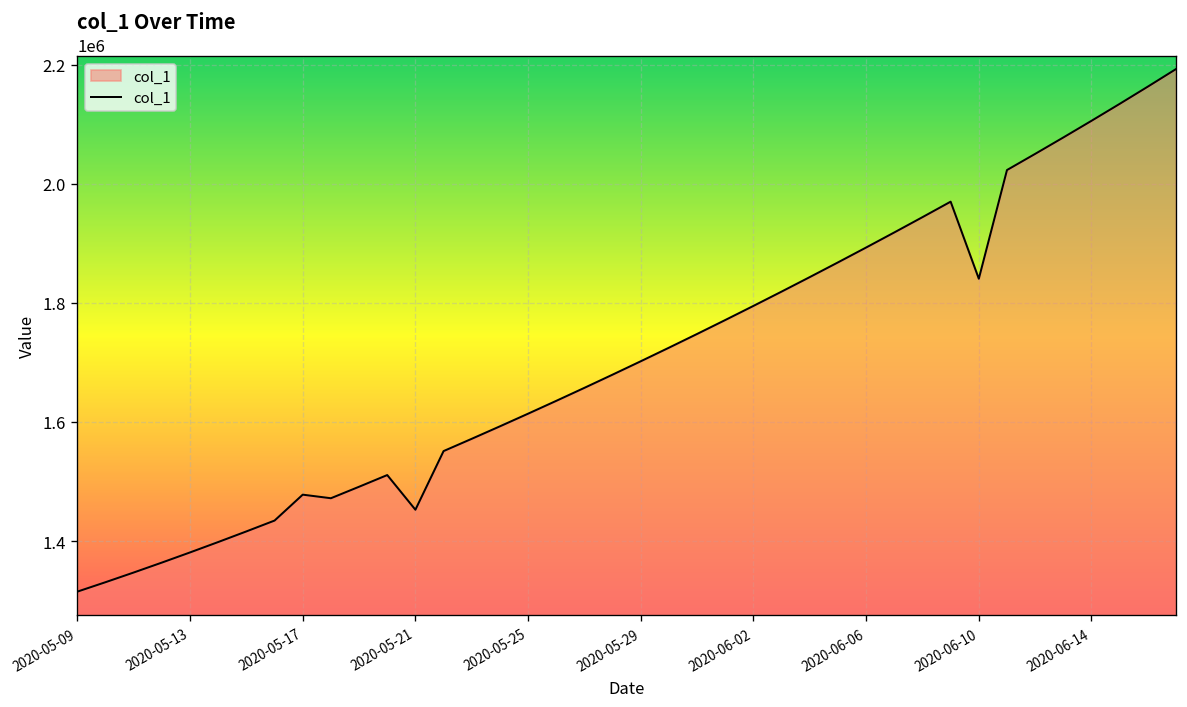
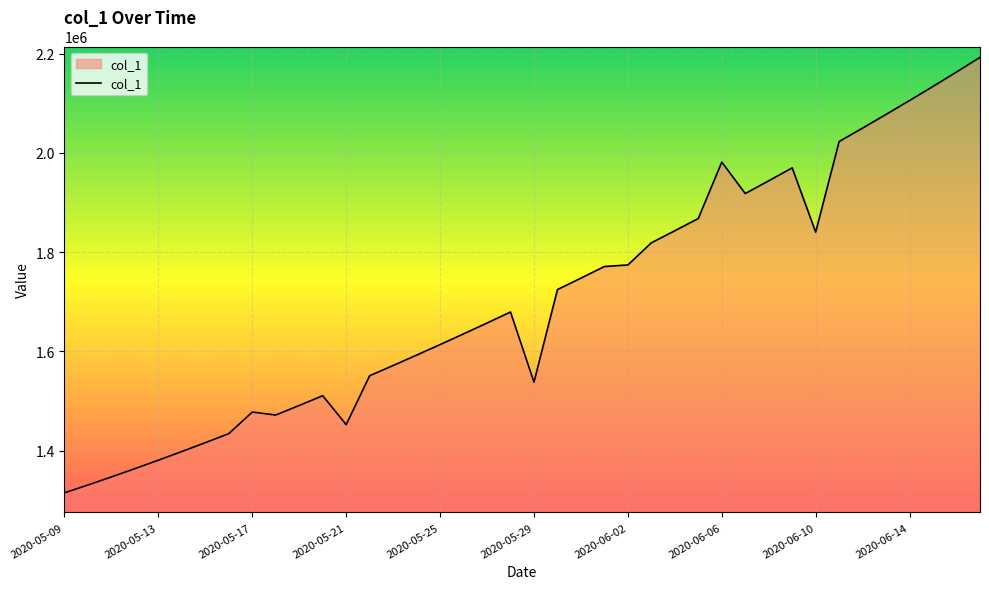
  {
    "2020-05-09": 1320000,
    "2020-05-13": 1380000,
    "2020-05-17": 1480000,
    "2020-05-21": 1450000,
    "2020-05-25": 1610000,
-   "2020-05-29": 1700000,
-   "2020-06-02": 1790000,
-   "2020-06-06": 1890000,
+   "2020-05-29": 1540000,
+   "2020-06-02": 1770000,
+   "2020-06-06": 1980000,
    "2020-06-10": 1840000,
    "2020-06-14": 2110000
  }
